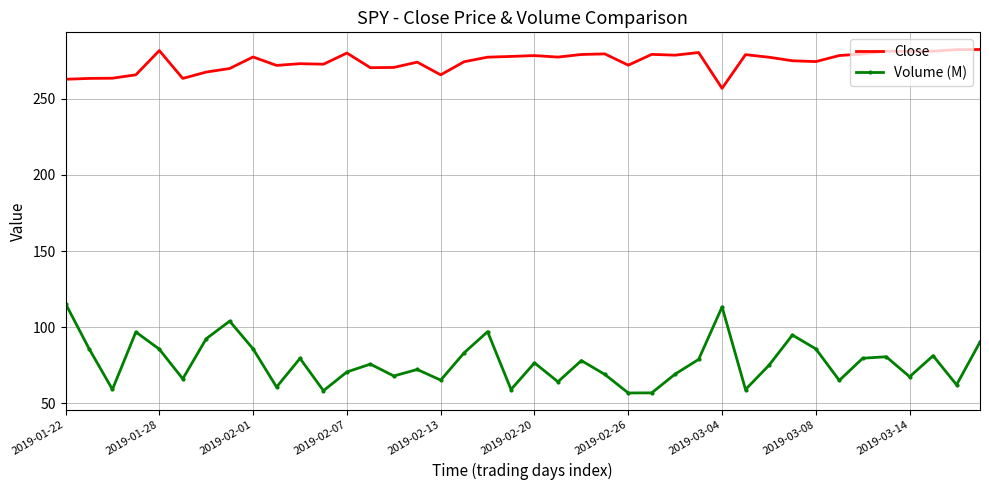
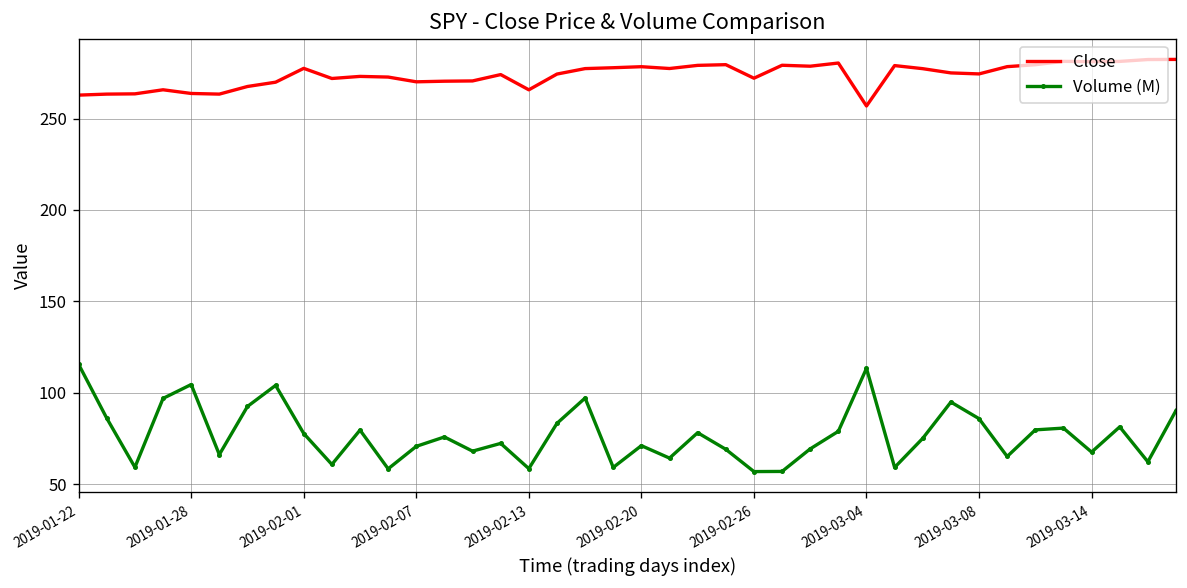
  {
    "Close": {
      "2019-01-22": 263,
-     "2019-01-28": 282,
+     "2019-01-28": 264,
      "2019-02-01": 278,
-     "2019-02-07": 280,
+     "2019-02-07": 270,
      "2019-02-13": 266,
      "2019-02-20": 278,
      "2019-02-26": 272,
      "2019-03-04": 257,
      "2019-03-08": 274
    },
    "Volume (M)": {
      "2019-01-22": 116,
-     "2019-01-28": 86,
-     "2019-02-01": 86,
+     "2019-01-28": 104,
+     "2019-02-01": 78,
      "2019-02-07": 71,
-     "2019-02-13": 65,
-     "2019-02-20": 77,
+     "2019-02-13": 58,
+     "2019-02-20": 71,
      "2019-02-26": 57,
      "2019-03-04": 113,
      "2019-03-08": 86,
      "2019-03-14": 68
    }
  }
